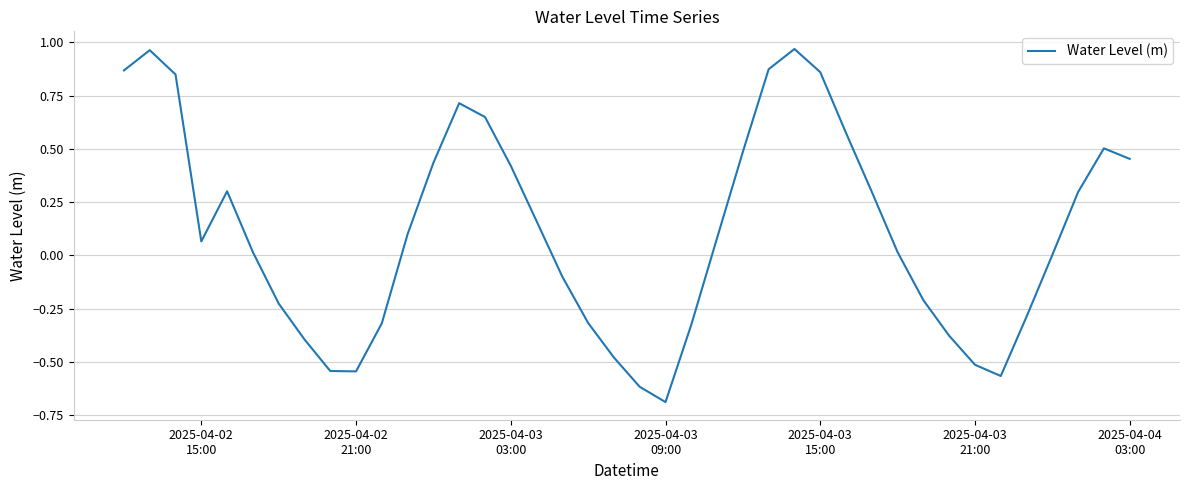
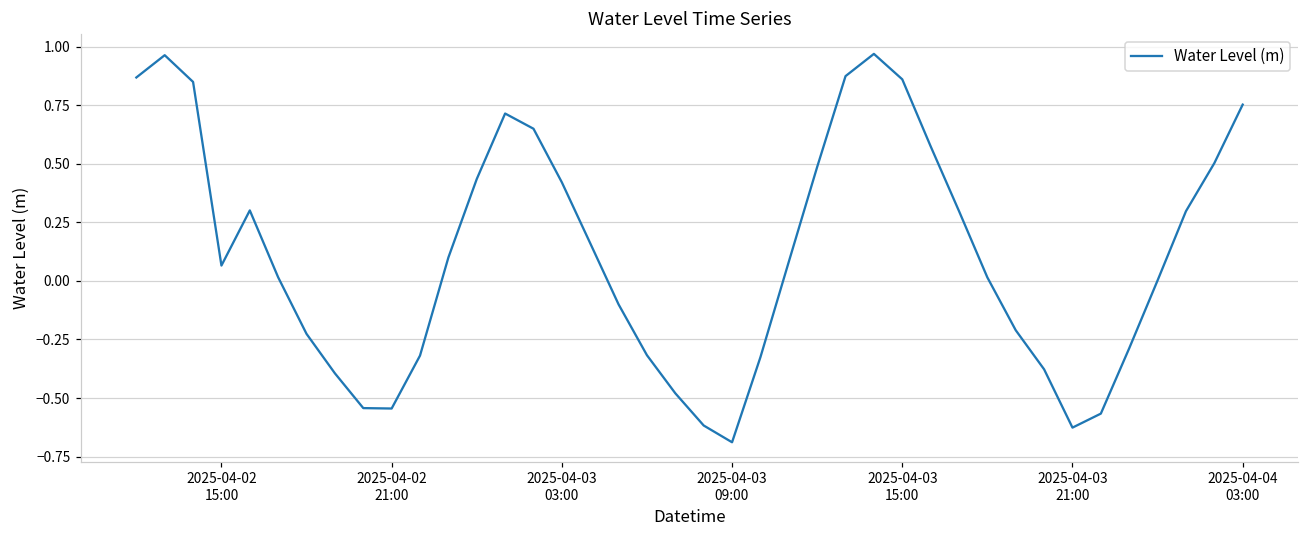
  {
    "2025-04-02 15:00": 0.07,
    "2025-04-02 21:00": -0.54,
    "2025-04-03 03:00": 0.42,
    "2025-04-03 09:00": -0.69,
    "2025-04-03 15:00": 0.86,
-   "2025-04-03 21:00": -0.51,
-   "2025-04-04 03:00": 0.45
+   "2025-04-03 21:00": -0.63,
+   "2025-04-04 03:00": 0.75
  }
